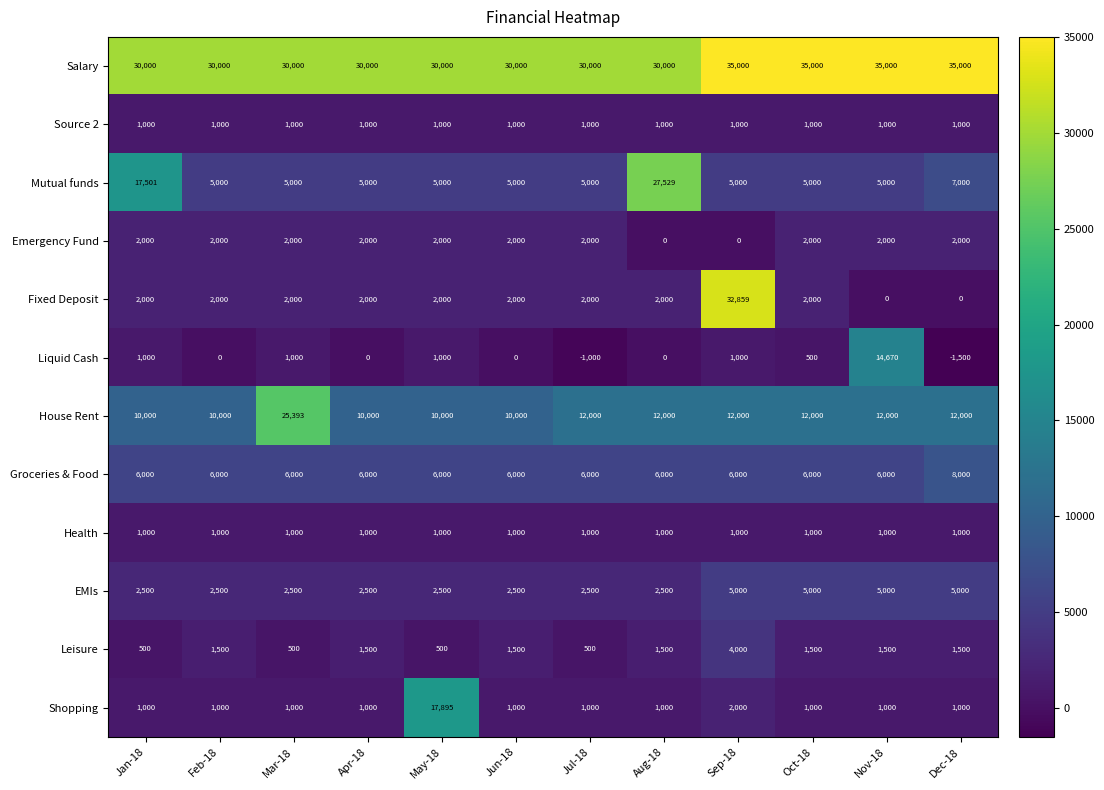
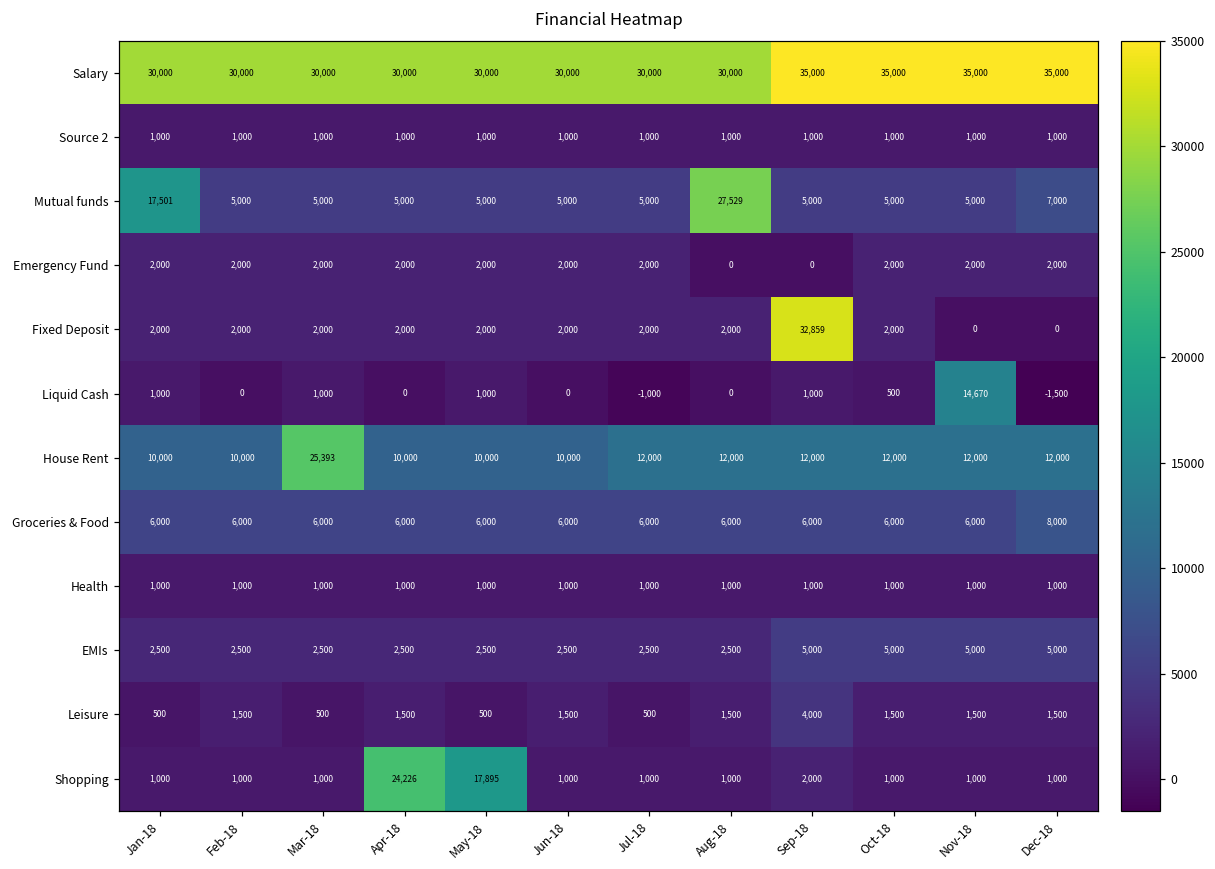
  {
    "Salary": {
      "Jan-18": "30,000",
      "Feb-18": "30,000",
      "Mar-18": "30,000",
      "Apr-18": "30,000",
      "May-18": "30,000",
      "Jun-18": "30,000",
      "Jul-18": "30,000",
      "Aug-18": "30,000",
      "Sep-18": "35,000",
      "Oct-18": "35,000",
      "Nov-18": "35,000",
      "Dec-18": "35,000"
    },
    "Source 2": {
      "Jan-18": "1,000",
      "Feb-18": "1,000",
      "Mar-18": "1,000",
      "Apr-18": "1,000",
      "May-18": "1,000",
      "Jun-18": "1,000",
      "Jul-18": "1,000",
      "Aug-18": "1,000",
      "Sep-18": "1,000",
      "Oct-18": "1,000",
      "Nov-18": "1,000",
      "Dec-18": "1,000"
    },
    "Mutual funds": {
      "Jan-18": "17,501",
      "Feb-18": "5,000",
      "Mar-18": "5,000",
      "Apr-18": "5,000",
      "May-18": "5,000",
      "Jun-18": "5,000",
      "Jul-18": "5,000",
      "Aug-18": "27,529",
      "Sep-18": "5,000",
      "Oct-18": "5,000",
      "Nov-18": "5,000",
      "Dec-18": "7,000"
    },
    "Emergency Fund": {
      "Jan-18": "2,000",
      "Feb-18": "2,000",
      "Mar-18": "2,000",
      "Apr-18": "2,000",
      "May-18": "2,000",
      "Jun-18": "2,000",
      "Jul-18": "2,000",
      "Aug-18": "0",
      "Sep-18": "0",
      "Oct-18": "2,000",
      "Nov-18": "2,000",
      "Dec-18": "2,000"
    },
    "Fixed Deposit": {
      "Jan-18": "2,000",
      "Feb-18": "2,000",
      "Mar-18": "2,000",
      "Apr-18": "2,000",
      "May-18": "2,000",
      "Jun-18": "2,000",
      "Jul-18": "2,000",
      "Aug-18": "2,000",
      "Sep-18": "32,859",
      "Oct-18": "2,000",
      "Nov-18": "0",
      "Dec-18": "0"
    },
    "Liquid Cash": {
      "Jan-18": "1,000",
      "Feb-18": "0",
      "Mar-18": "1,000",
      "Apr-18": "0",
      "May-18": "1,000",
      "Jun-18": "0",
      "Jul-18": "-1,000",
      "Aug-18": "0",
      "Sep-18": "1,000",
      "Oct-18": "500",
      "Nov-18": "14,670",
      "Dec-18": "-1,500"
    },
    "House Rent": {
      "Jan-18": "10,000",
      "Feb-18": "10,000",
      "Mar-18": "25,393",
      "Apr-18": "10,000",
      "May-18": "10,000",
      "Jun-18": "10,000",
      "Jul-18": "12,000",
      "Aug-18": "12,000",
      "Sep-18": "12,000",
      "Oct-18": "12,000",
      "Nov-18": "12,000",
      "Dec-18": "12,000"
    },
    "Groceries & Food": {
      "Jan-18": "6,000",
      "Feb-18": "6,000",
      "Mar-18": "6,000",
      "Apr-18": "6,000",
      "May-18": "6,000",
      "Jun-18": "6,000",
      "Jul-18": "6,000",
      "Aug-18": "6,000",
      "Sep-18": "6,000",
      "Oct-18": "6,000",
      "Nov-18": "6,000",
      "Dec-18": "8,000"
    },
    "Health": {
      "Jan-18": "1,000",
      "Feb-18": "1,000",
      "Mar-18": "1,000",
      "Apr-18": "1,000",
      "May-18": "1,000",
      "Jun-18": "1,000",
      "Jul-18": "1,000",
      "Aug-18": "1,000",
      "Sep-18": "1,000",
      "Oct-18": "1,000",
      "Nov-18": "1,000",
      "Dec-18": "1,000"
    },
    "EMIs": {
      "Jan-18": "2,500",
      "Feb-18": "2,500",
      "Mar-18": "2,500",
      "Apr-18": "2,500",
      "May-18": "2,500",
      "Jun-18": "2,500",
      "Jul-18": "2,500",
      "Aug-18": "2,500",
      "Sep-18": "5,000",
      "Oct-18": "5,000",
      "Nov-18": "5,000",
      "Dec-18": "5,000"
    },
    "Leisure": {
      "Jan-18": "500",
      "Feb-18": "1,500",
      "Mar-18": "500",
      "Apr-18": "1,500",
      "May-18": "500",
      "Jun-18": "1,500",
      "Jul-18": "500",
      "Aug-18": "1,500",
      "Sep-18": "4,000",
      "Oct-18": "1,500",
      "Nov-18": "1,500",
      "Dec-18": "1,500"
    },
    "Shopping": {
      "Jan-18": "1,000",
      "Feb-18": "1,000",
      "Mar-18": "1,000",
-     "Apr-18": "1,000",
+     "Apr-18": "24,226",
      "May-18": "17,895",
      "Jun-18": "1,000",
      "Jul-18": "1,000",
      "Aug-18": "1,000",
      "Sep-18": "2,000",
      "Oct-18": "1,000",
      "Nov-18": "1,000",
      "Dec-18": "1,000"
    }
  }
